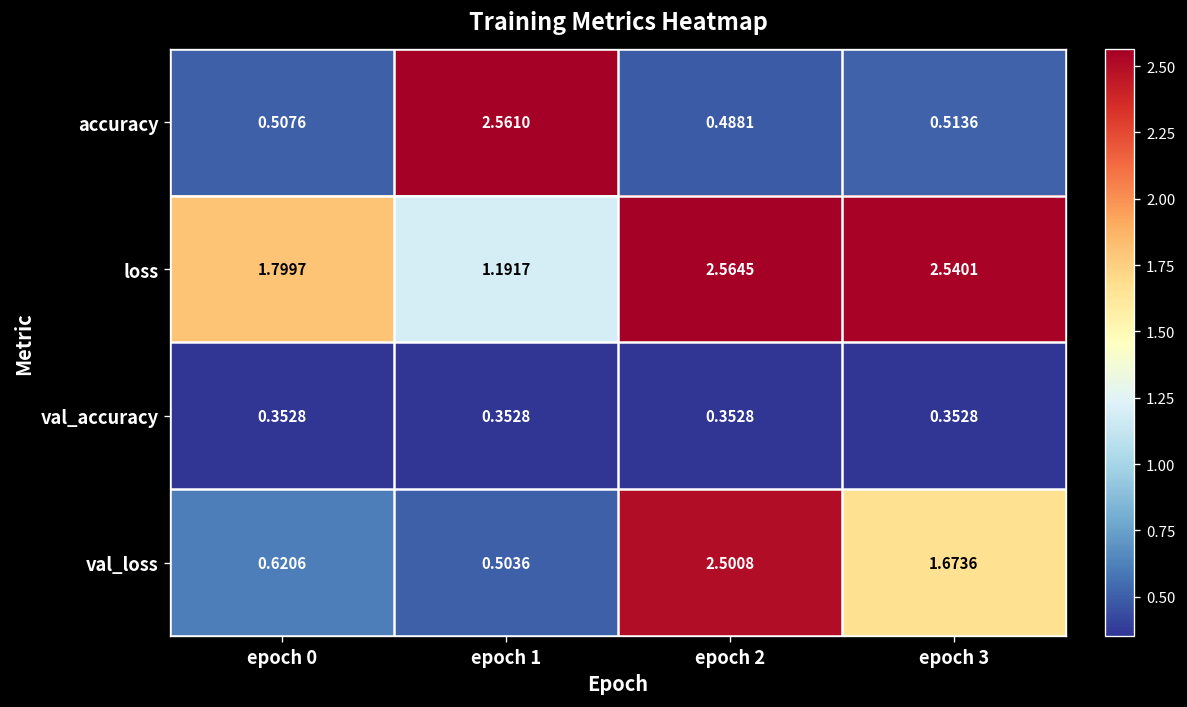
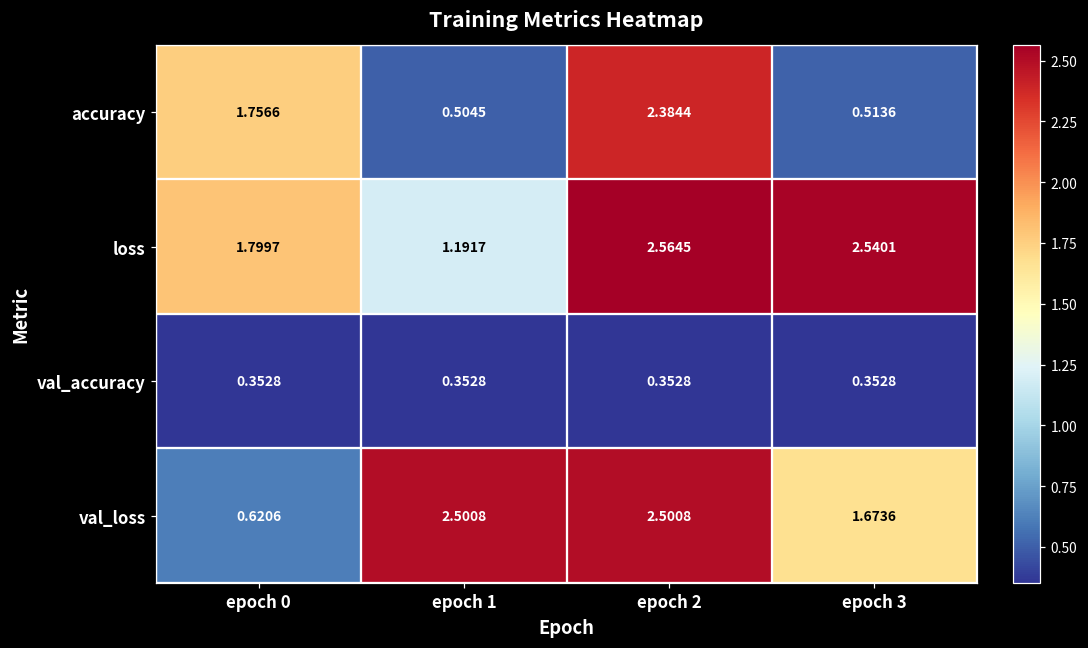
  {
    "accuracy": {
-     "epoch 0": 0.5076,
-     "epoch 1": 2.5610,
-     "epoch 2": 0.4881,
+     "epoch 0": 1.7566,
+     "epoch 1": 0.5045,
+     "epoch 2": 2.3844,
      "epoch 3": 0.5136
    },
    "loss": {
      "epoch 0": 1.7997,
      "epoch 1": 1.1917,
      "epoch 2": 2.5645,
      "epoch 3": 2.5401
    },
    "val_accuracy": {
      "epoch 0": 0.3528,
      "epoch 1": 0.3528,
      "epoch 2": 0.3528,
      "epoch 3": 0.3528
    },
    "val_loss": {
      "epoch 0": 0.6206,
-     "epoch 1": 0.5036,
+     "epoch 1": 2.5008,
      "epoch 2": 2.5008,
      "epoch 3": 1.6736
    }
  }
